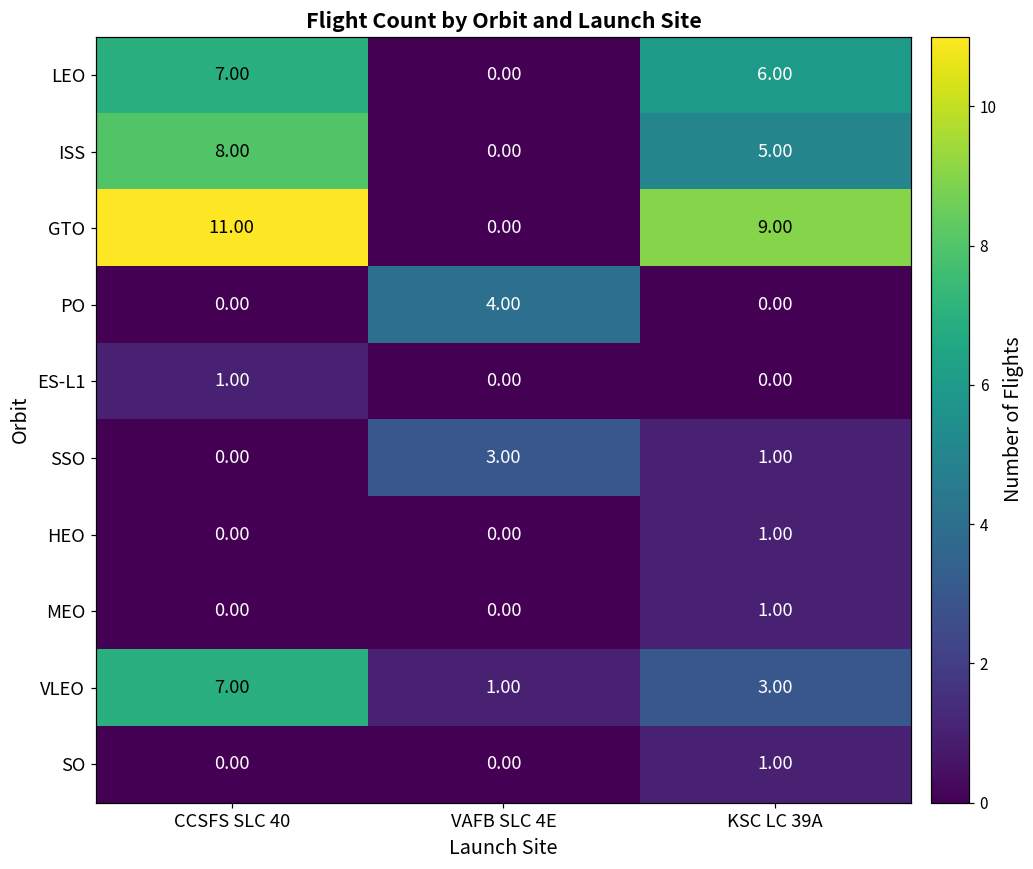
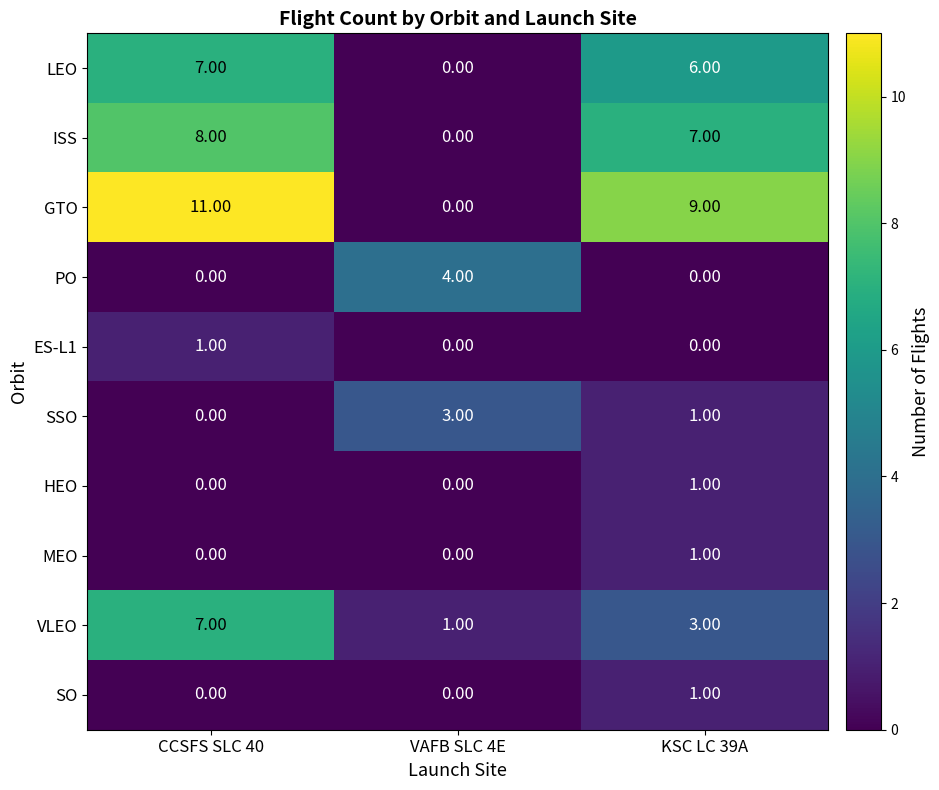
  {
    "LEO": {
      "CCSFS SLC 40": 7.00,
      "VAFB SLC 4E": 0.00,
      "KSC LC 39A": 6.00
    },
    "ISS": {
      "CCSFS SLC 40": 8.00,
      "VAFB SLC 4E": 0.00,
-     "KSC LC 39A": 5.00
+     "KSC LC 39A": 7.00
    },
    "GTO": {
      "CCSFS SLC 40": 11.00,
      "VAFB SLC 4E": 0.00,
      "KSC LC 39A": 9.00
    },
    "PO": {
      "CCSFS SLC 40": 0.00,
      "VAFB SLC 4E": 4.00,
      "KSC LC 39A": 0.00
    },
    "ES-L1": {
      "CCSFS SLC 40": 1.00,
      "VAFB SLC 4E": 0.00,
      "KSC LC 39A": 0.00
    },
    "SSO": {
      "CCSFS SLC 40": 0.00,
      "VAFB SLC 4E": 3.00,
      "KSC LC 39A": 1.00
    },
    "HEO": {
      "CCSFS SLC 40": 0.00,
      "VAFB SLC 4E": 0.00,
      "KSC LC 39A": 1.00
    },
    "MEO": {
      "CCSFS SLC 40": 0.00,
      "VAFB SLC 4E": 0.00,
      "KSC LC 39A": 1.00
    },
    "VLEO": {
      "CCSFS SLC 40": 7.00,
      "VAFB SLC 4E": 1.00,
      "KSC LC 39A": 3.00
    },
    "SO": {
      "CCSFS SLC 40": 0.00,
      "VAFB SLC 4E": 0.00,
      "KSC LC 39A": 1.00
    }
  }
